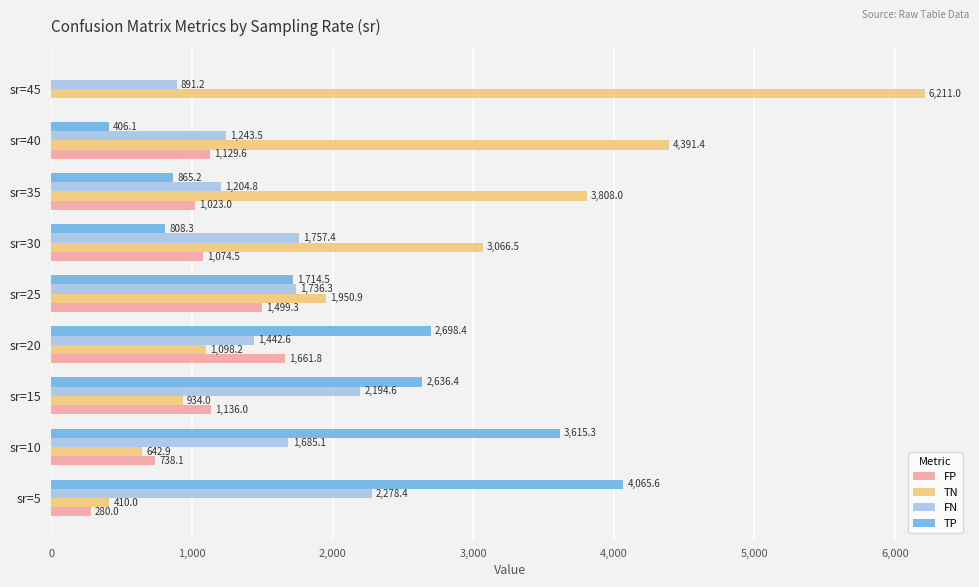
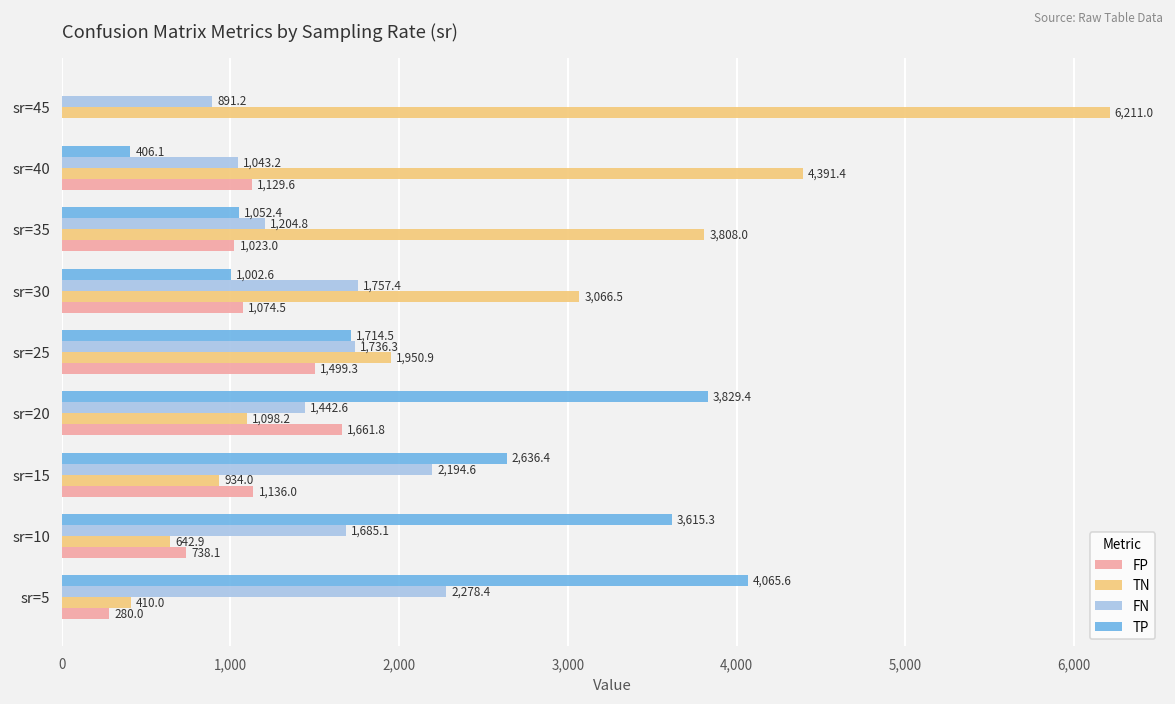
  {
    "FN": {
      "sr=45": "891.2",
-     "sr=40": "1,243.5",
+     "sr=40": "1,043.2",
      "sr=35": "1,204.8",
      "sr=30": "1,757.4",
      "sr=25": "1,736.3",
      "sr=20": "1,442.6",
      "sr=15": "2,194.6",
      "sr=10": "1,685.1",
      "sr=5": "2,278.4"
    },
    "TP": {
      "sr=40": "406.1",
-     "sr=35": "865.2",
-     "sr=30": "808.3",
+     "sr=35": "1,052.4",
+     "sr=30": "1,002.6",
      "sr=25": "1,714.5",
-     "sr=20": "2,698.4",
+     "sr=20": "3,829.4",
      "sr=15": "2,636.4",
      "sr=10": "3,615.3",
      "sr=5": "4,065.6"
    }
  }
